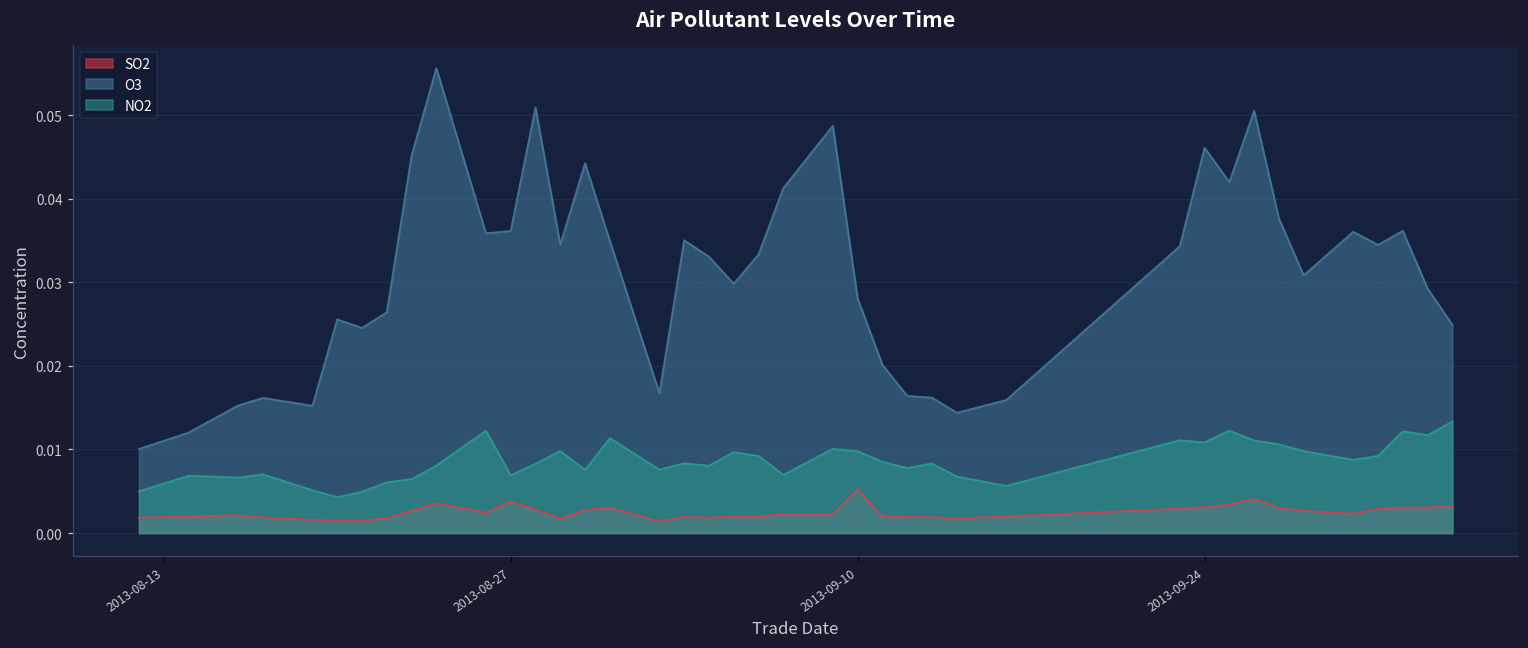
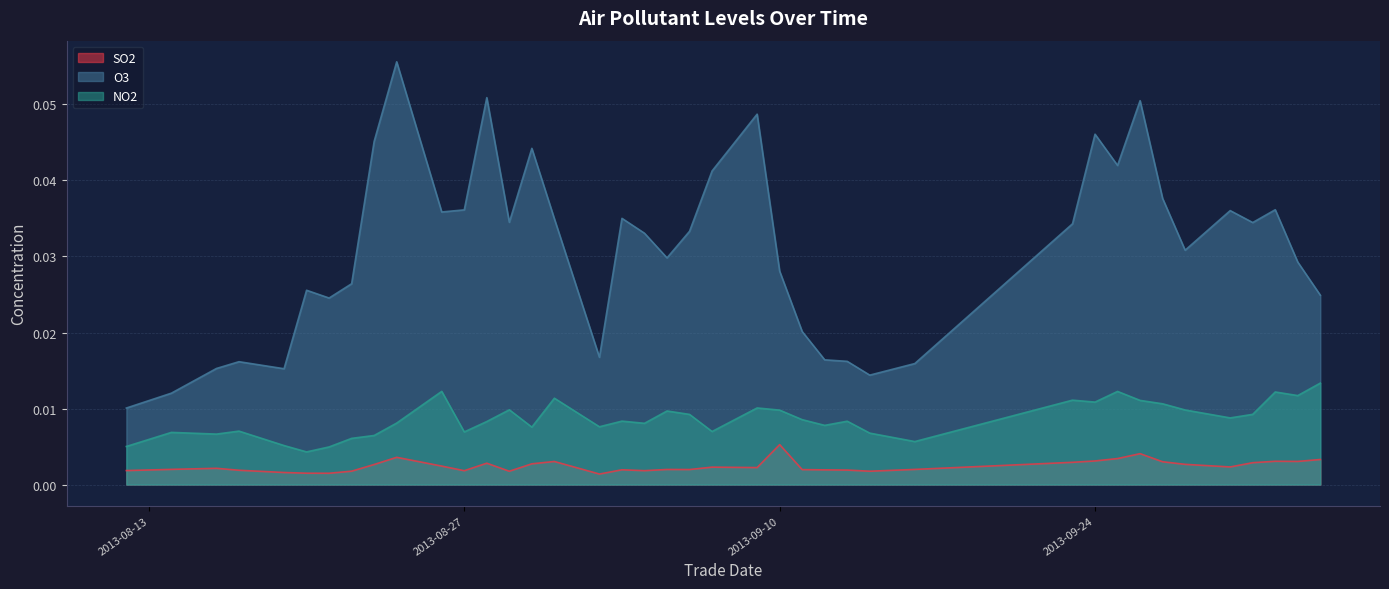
  {
    "SO2": {
-     "2013-08-27": 0.004,
+     "2013-08-27": 0.002,
      "2013-09-10": 0.005,
      "2013-09-24": 0.003
    }
  }
